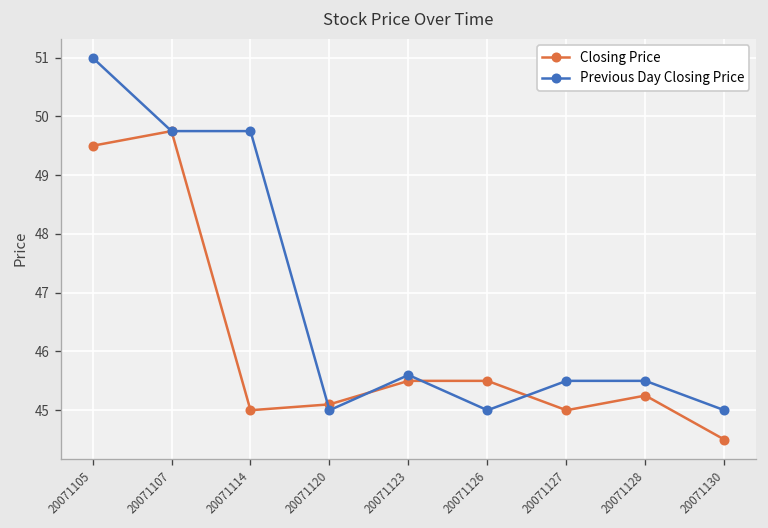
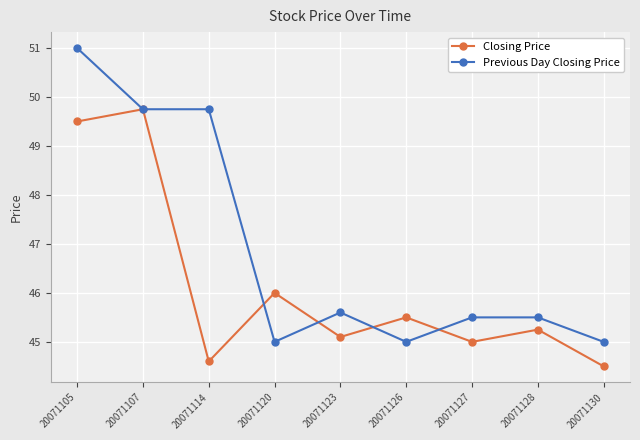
  {
    "Closing Price": {
      "20071105": 49.5,
-     "20071114": 45.0,
-     "20071120": 45.1,
-     "20071123": 45.5,
+     "20071114": 44.6,
+     "20071120": 46.0,
+     "20071123": 45.1,
      "20071126": 45.5,
      "20071127": 45.0,
      "20071128": 45.3,
      "20071130": 44.5
    },
    "Previous Day Closing Price": {
      "20071105": 51.0,
      "20071114": 49.8,
      "20071120": 45.0,
      "20071123": 45.6,
      "20071126": 45.0,
      "20071127": 45.5,
      "20071128": 45.5,
      "20071130": 45.0
    }
  }
